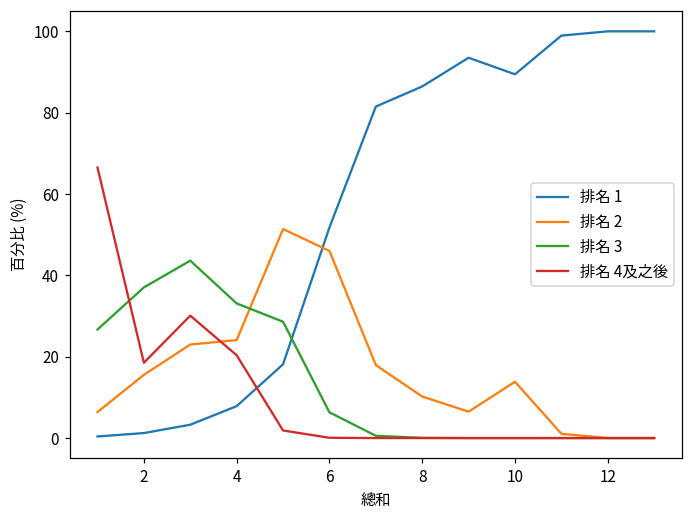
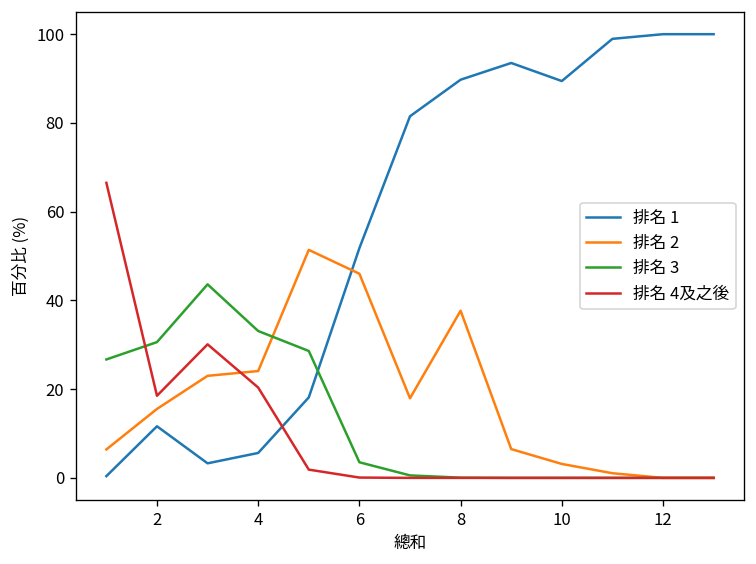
  {
    "排名 1": {
-     "2": 1,
-     "4": 8,
+     "2": 12,
+     "4": 6,
      "6": 52,
-     "8": 86,
+     "8": 90,
      "10": 89,
      "12": 100
    },
    "排名 2": {
      "2": 16,
      "4": 24,
      "6": 46,
-     "8": 10,
-     "10": 14
+     "8": 38,
+     "10": 3
    },
    "排名 3": {
-     "2": 37,
+     "2": 31,
      "4": 33,
-     "6": 6
+     "6": 4
    },
    "排名 4及之後": {
      "2": 19,
      "4": 20,
      "6": 0
    }
  }
